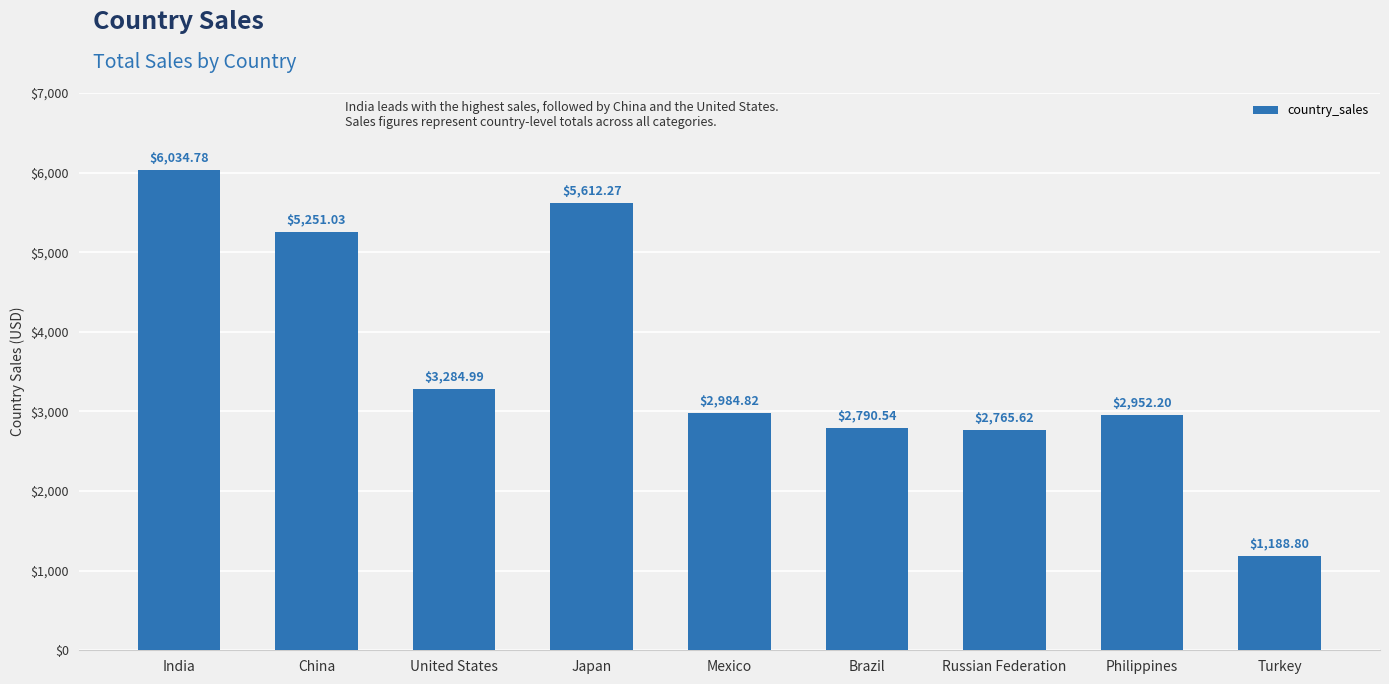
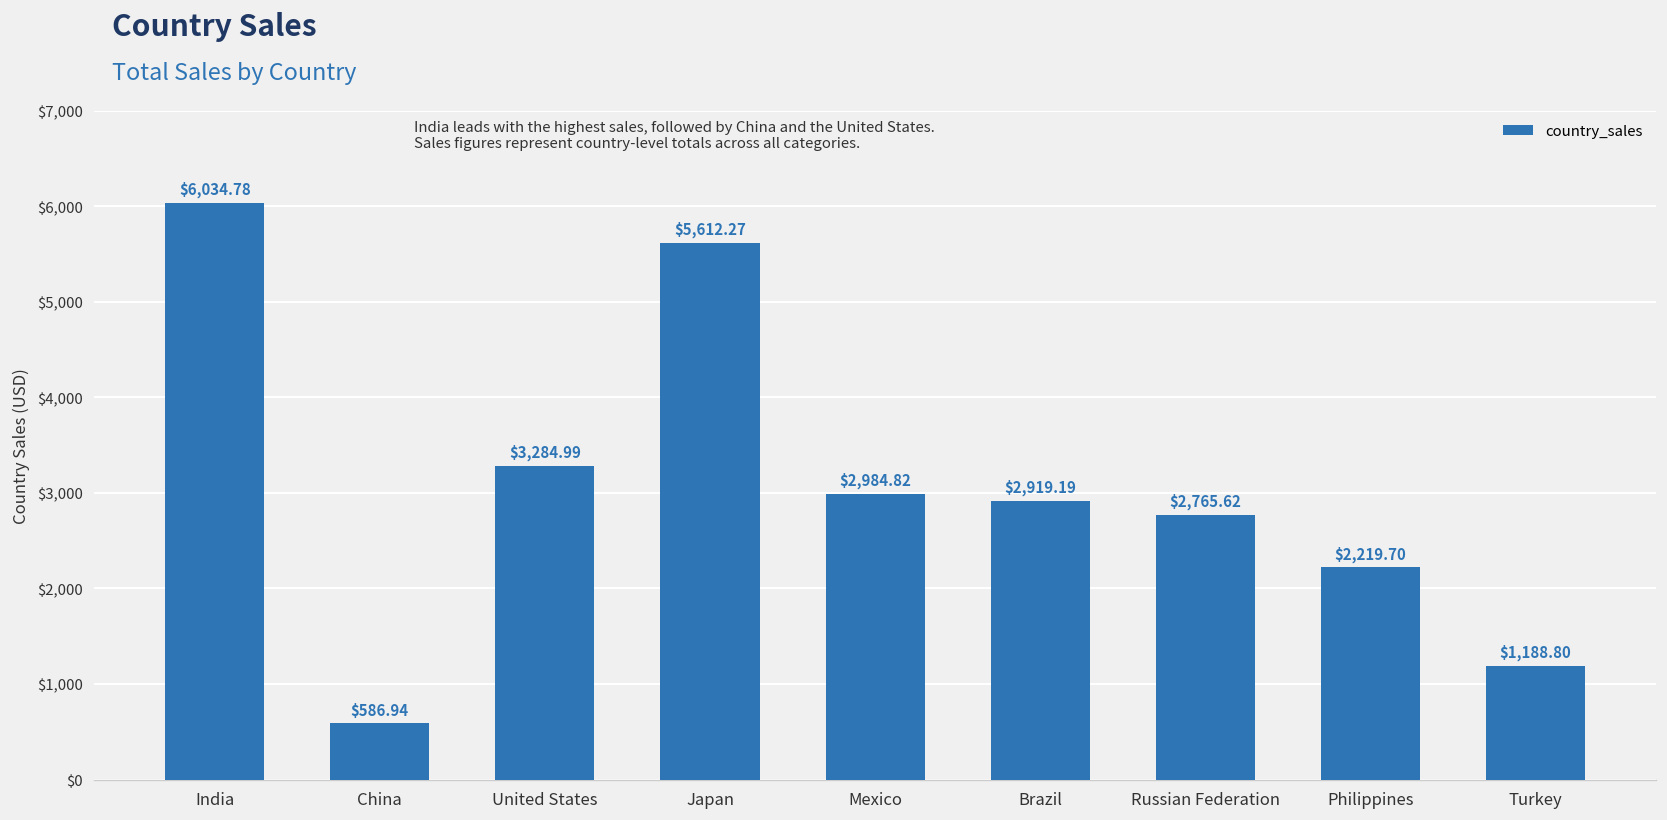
  {
    "India": "$6,034.78",
-   "China": "$5,251.03",
+   "China": "$586.94",
    "United States": "$3,284.99",
    "Japan": "$5,612.27",
    "Mexico": "$2,984.82",
-   "Brazil": "$2,790.54",
+   "Brazil": "$2,919.19",
    "Russian Federation": "$2,765.62",
-   "Philippines": "$2,952.20",
+   "Philippines": "$2,219.70",
    "Turkey": "$1,188.80"
  }
